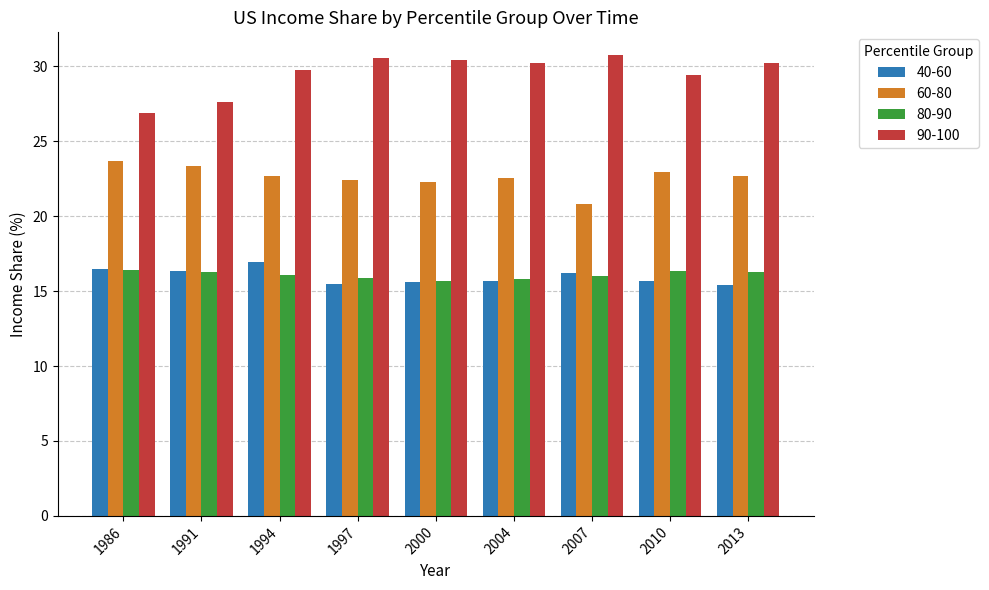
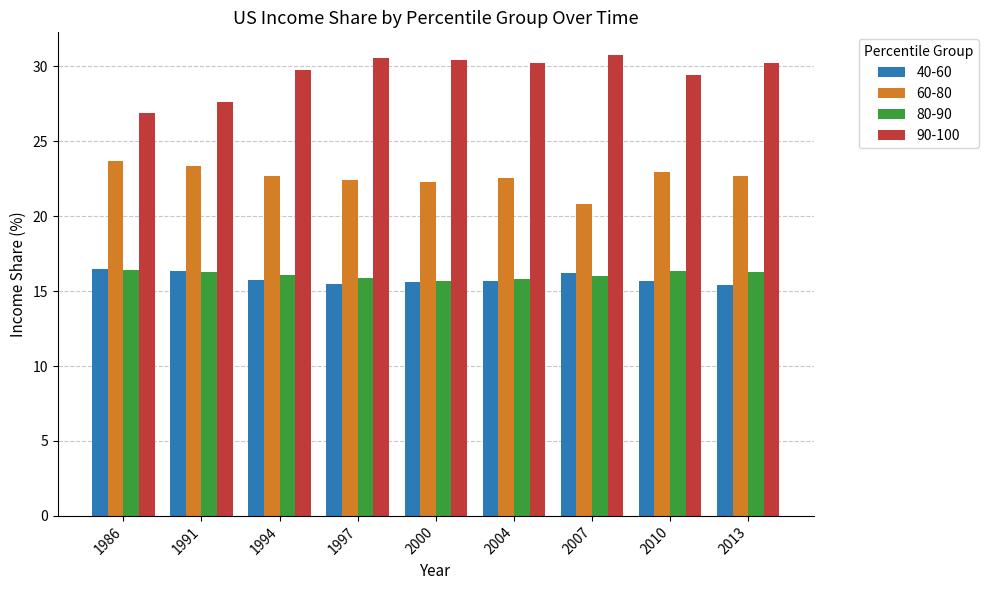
  {
    "40-60": {
      "1986": 16.5,
      "1991": 16.3,
-     "1994": 16.9,
+     "1994": 15.7,
      "1997": 15.5,
      "2000": 15.6,
      "2004": 15.7,
      "2007": 16.2,
      "2010": 15.7,
      "2013": 15.4
    },
    "60-80": {
      "1986": 23.7,
      "1991": 23.3,
      "1994": 22.7,
      "1997": 22.4,
      "2000": 22.3,
      "2004": 22.5,
      "2007": 20.8,
      "2010": 23.0,
      "2013": 22.7
    },
    "80-90": {
      "1986": 16.4,
      "1991": 16.3,
      "1994": 16.1,
      "1997": 15.9,
      "2000": 15.7,
      "2004": 15.8,
      "2007": 16.0,
      "2010": 16.3,
      "2013": 16.3
    },
    "90-100": {
      "1986": 26.9,
      "1991": 27.6,
      "1994": 29.7,
      "1997": 30.5,
      "2000": 30.4,
      "2004": 30.2,
      "2007": 30.7,
      "2010": 29.4,
      "2013": 30.2
    }
  }
